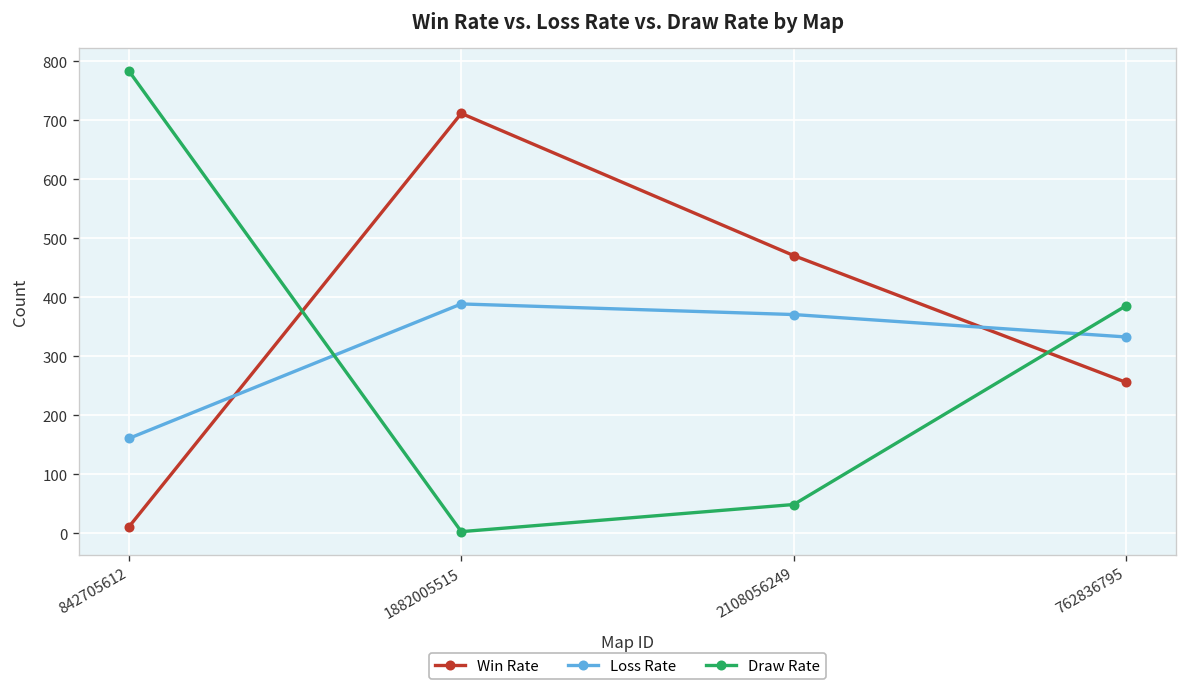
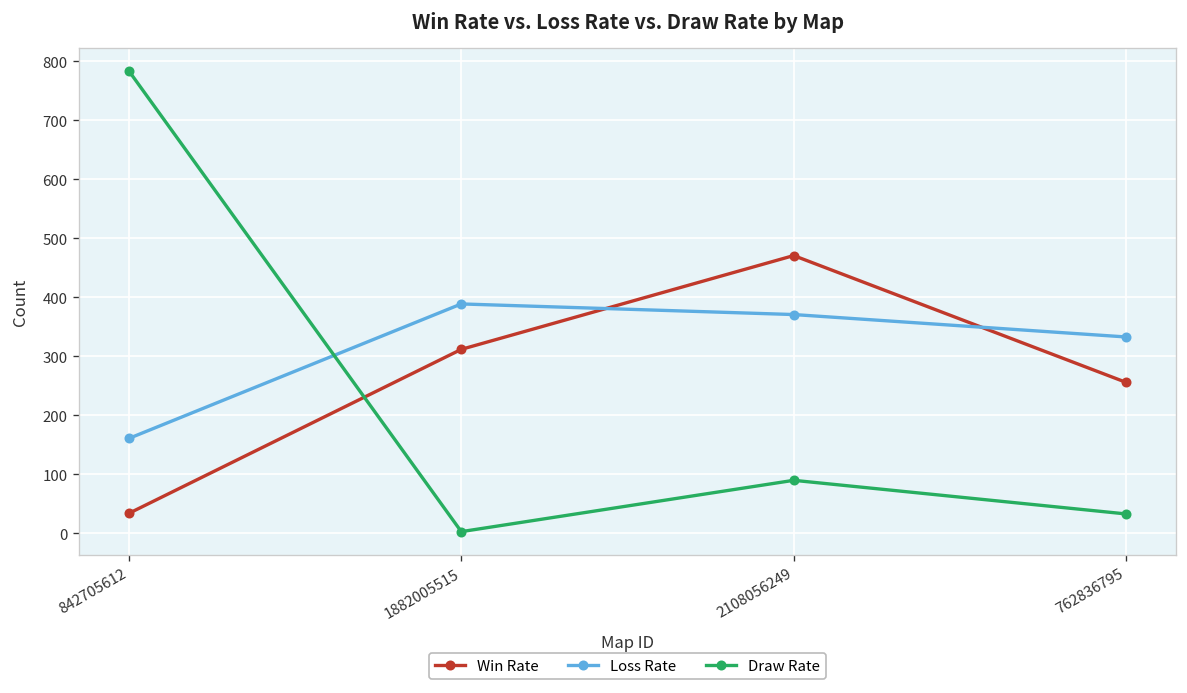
  {
    "Win Rate": {
-     "842705612": 10,
-     "1882005515": 710,
+     "842705612": 30,
+     "1882005515": 310,
      "2108056249": 470,
      "762836795": 260
    },
    "Loss Rate": {
      "842705612": 160,
      "1882005515": 390,
      "2108056249": 370,
      "762836795": 330
    },
    "Draw Rate": {
      "842705612": 780,
      "1882005515": 0,
-     "2108056249": 50,
-     "762836795": 390
+     "2108056249": 90,
+     "762836795": 30
    }
  }
